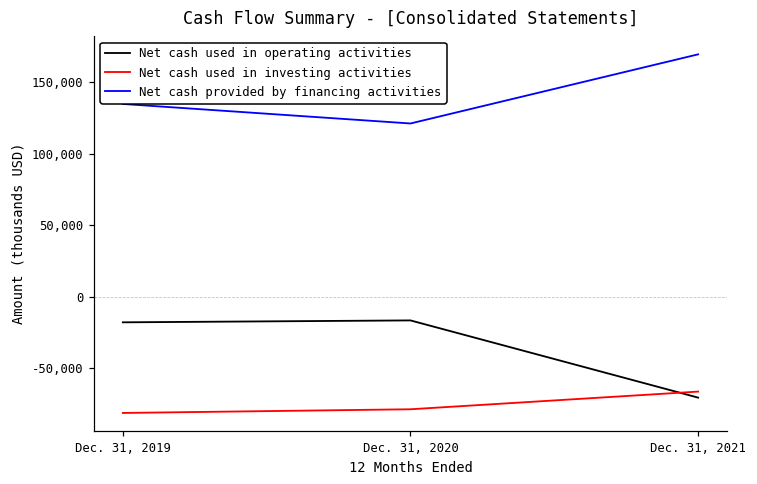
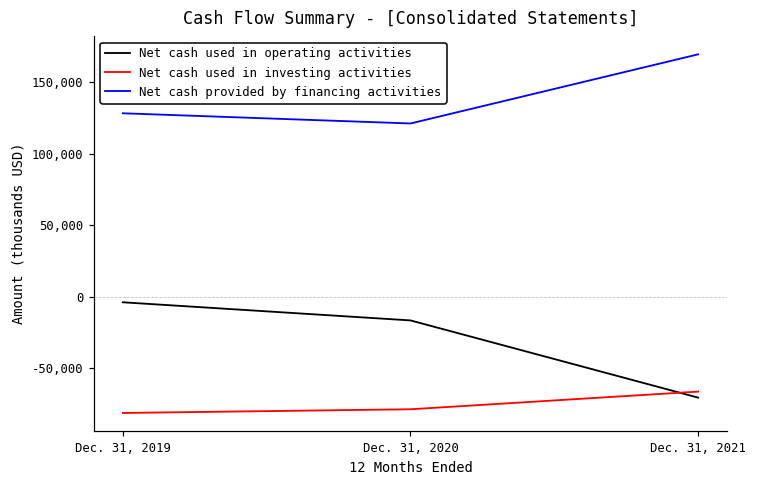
  {
    "Net cash used in operating activities": {
-     "Dec. 31, 2019": "-18,000",
+     "Dec. 31, 2019": "-4,000",
      "Dec. 31, 2020": "-17,000",
      "Dec. 31, 2021": "-71,000"
    },
    "Net cash used in investing activities": {
      "Dec. 31, 2019": "-82,000",
      "Dec. 31, 2020": "-79,000",
      "Dec. 31, 2021": "-67,000"
    },
    "Net cash provided by financing activities": {
-     "Dec. 31, 2019": "135,000",
+     "Dec. 31, 2019": "128,000",
      "Dec. 31, 2020": "121,000",
      "Dec. 31, 2021": "170,000"
    }
  }
